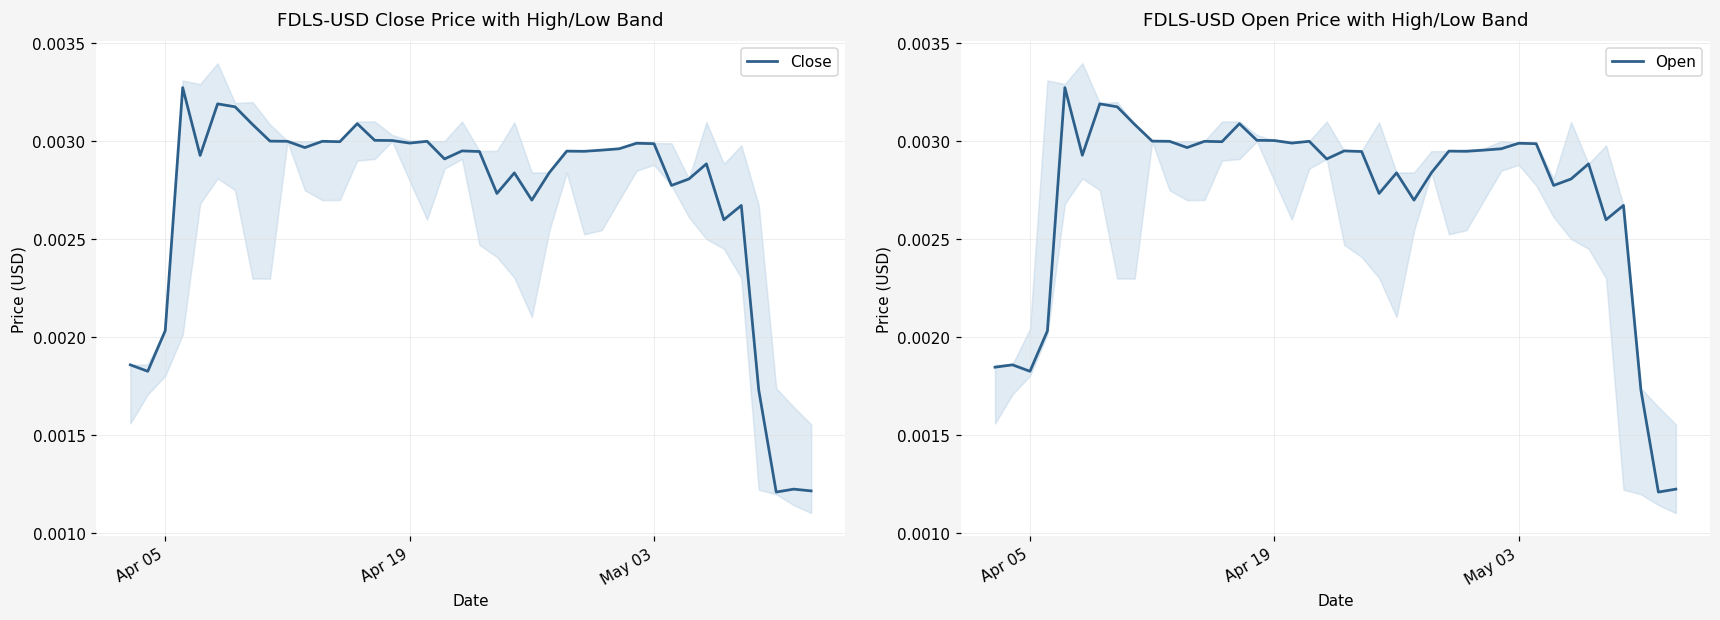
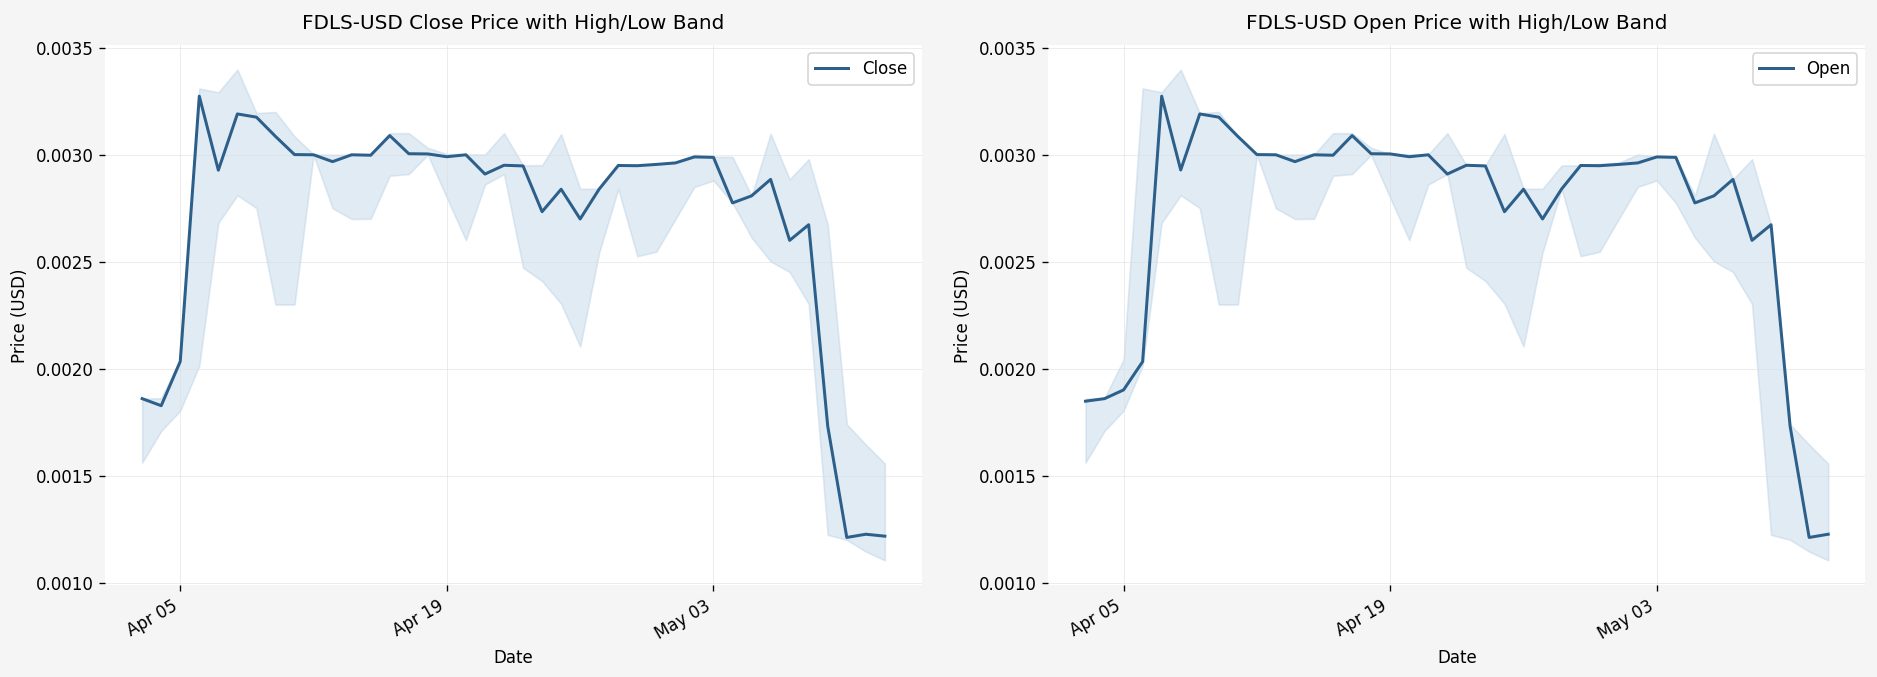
  {
    "FDLS-USD Open Price with High/Low Band": {
      "Open": {
-       "Apr 05": 0.00183
+       "Apr 05": 0.00190
      }
    }
  }
